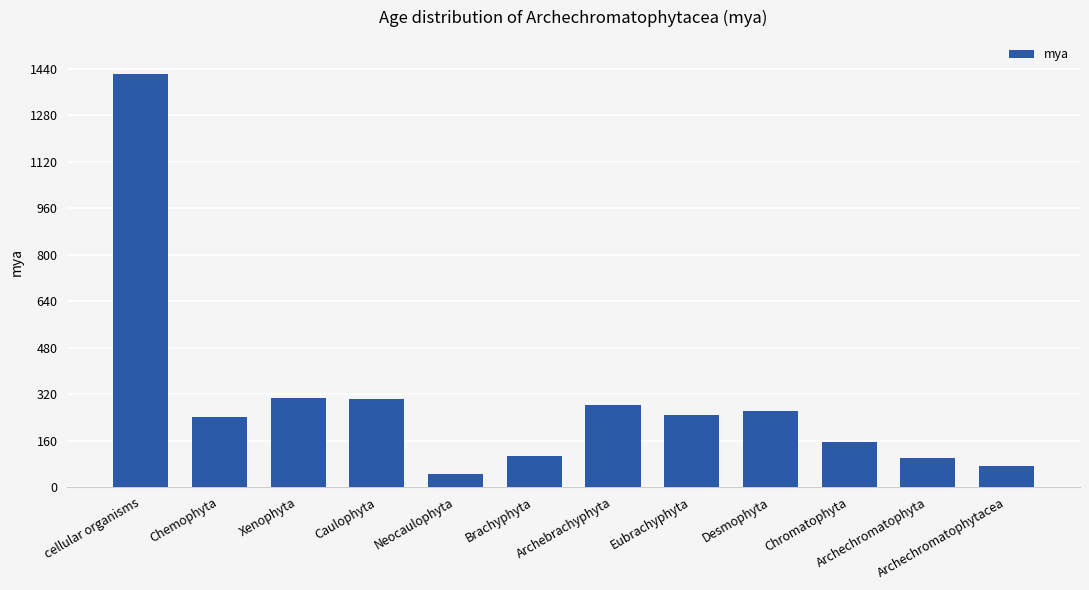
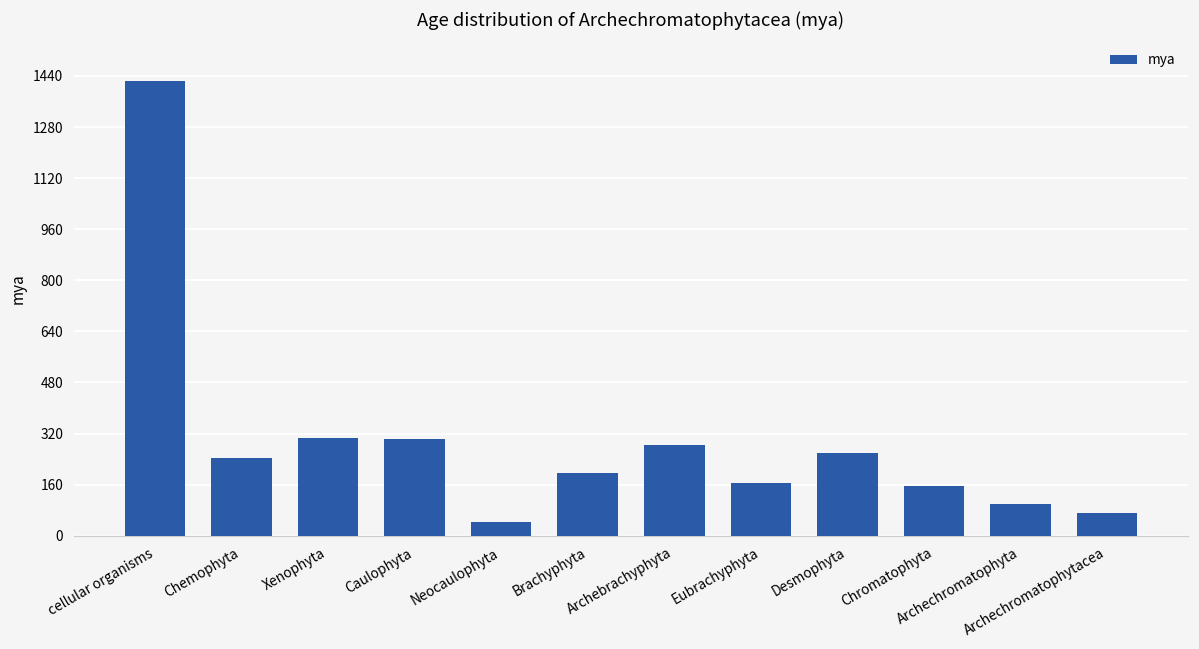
  {
    "cellular organisms": 1420,
    "Chemophyta": 240,
    "Xenophyta": 310,
    "Caulophyta": 300,
    "Neocaulophyta": 40,
-   "Brachyphyta": 110,
+   "Brachyphyta": 200,
    "Archebrachyphyta": 280,
-   "Eubrachyphyta": 250,
+   "Eubrachyphyta": 170,
    "Desmophyta": 260,
    "Chromatophyta": 160,
    "Archechromatophyta": 100,
    "Archechromatophytacea": 70
  }
